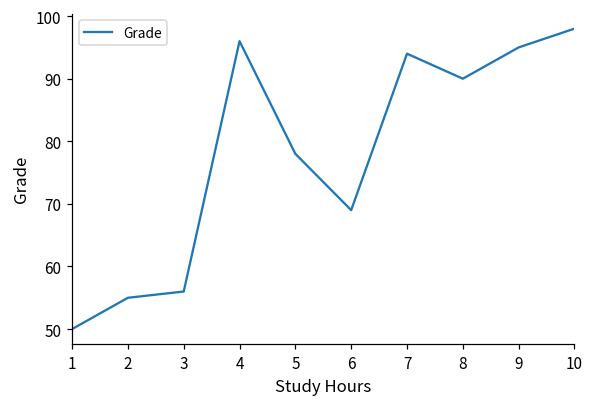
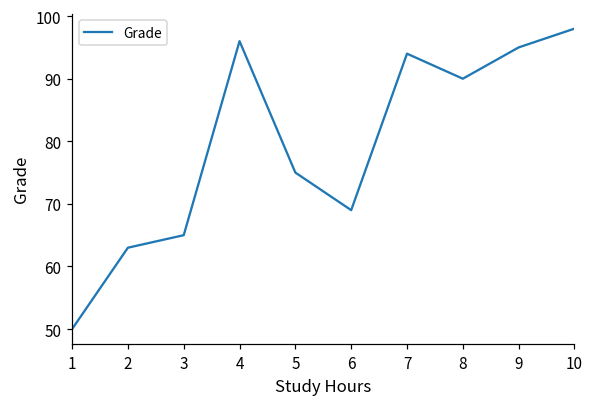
  {
    "1": 50,
-   "2": 55,
-   "3": 56,
+   "2": 63,
+   "3": 65,
    "4": 96,
-   "5": 78,
+   "5": 75,
    "6": 69,
    "7": 94,
    "8": 90,
    "9": 95,
    "10": 98
  }
